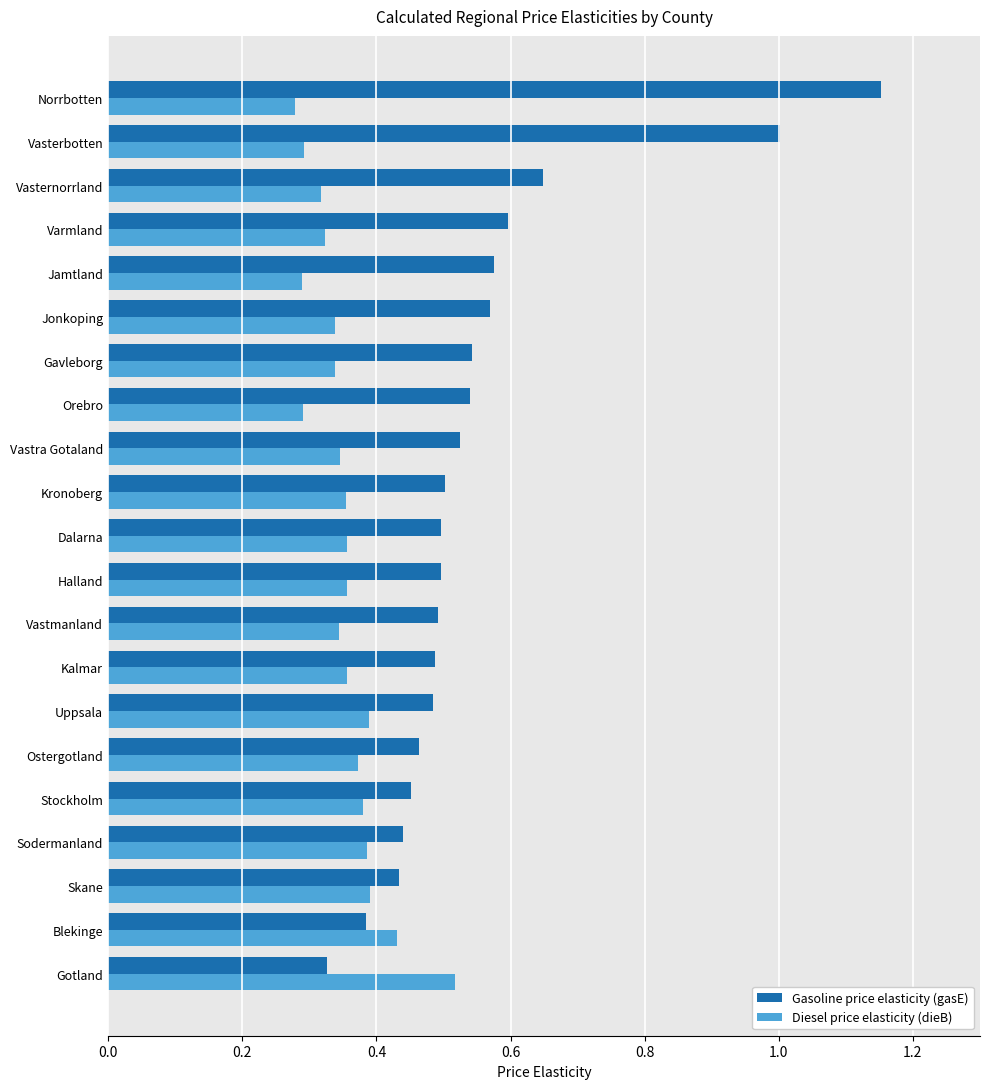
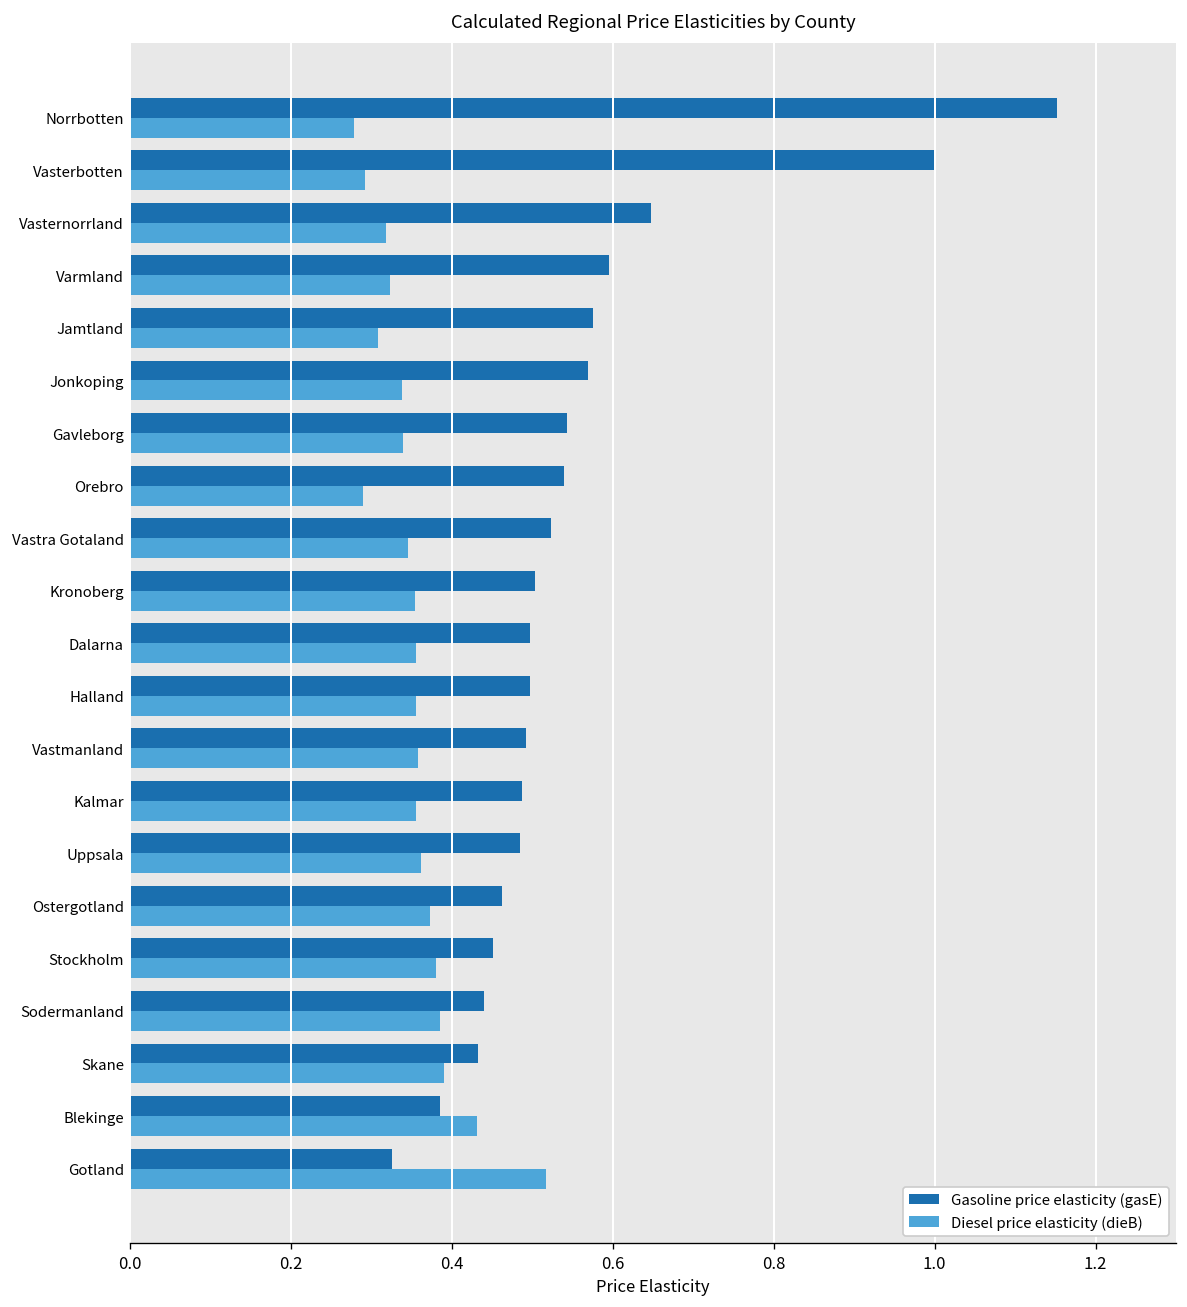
  {
    "Gasoline price elasticity (gasE)": {
      "Norrbotten": 1.15,
      "Vasterbotten": 1.00,
      "Vasternorrland": 0.65,
      "Varmland": 0.60,
      "Jamtland": 0.58,
      "Jonkoping": 0.57,
      "Gavleborg": 0.54,
      "Orebro": 0.54,
      "Vastra Gotaland": 0.52,
      "Kronoberg": 0.50,
      "Dalarna": 0.50,
      "Halland": 0.50,
      "Vastmanland": 0.49,
      "Kalmar": 0.49,
      "Uppsala": 0.49,
      "Ostergotland": 0.46,
      "Stockholm": 0.45,
      "Sodermanland": 0.44,
      "Skane": 0.43,
      "Blekinge": 0.39,
      "Gotland": 0.33
    },
    "Diesel price elasticity (dieB)": {
      "Norrbotten": 0.28,
      "Vasterbotten": 0.29,
      "Vasternorrland": 0.32,
      "Varmland": 0.32,
-     "Jamtland": 0.29,
+     "Jamtland": 0.31,
      "Jonkoping": 0.34,
      "Gavleborg": 0.34,
      "Orebro": 0.29,
      "Vastra Gotaland": 0.35,
      "Kronoberg": 0.35,
      "Dalarna": 0.36,
      "Halland": 0.36,
-     "Vastmanland": 0.35,
+     "Vastmanland": 0.36,
      "Kalmar": 0.36,
-     "Uppsala": 0.39,
+     "Uppsala": 0.36,
      "Ostergotland": 0.37,
      "Stockholm": 0.38,
      "Sodermanland": 0.39,
      "Skane": 0.39,
      "Blekinge": 0.43,
      "Gotland": 0.52
    }
  }
